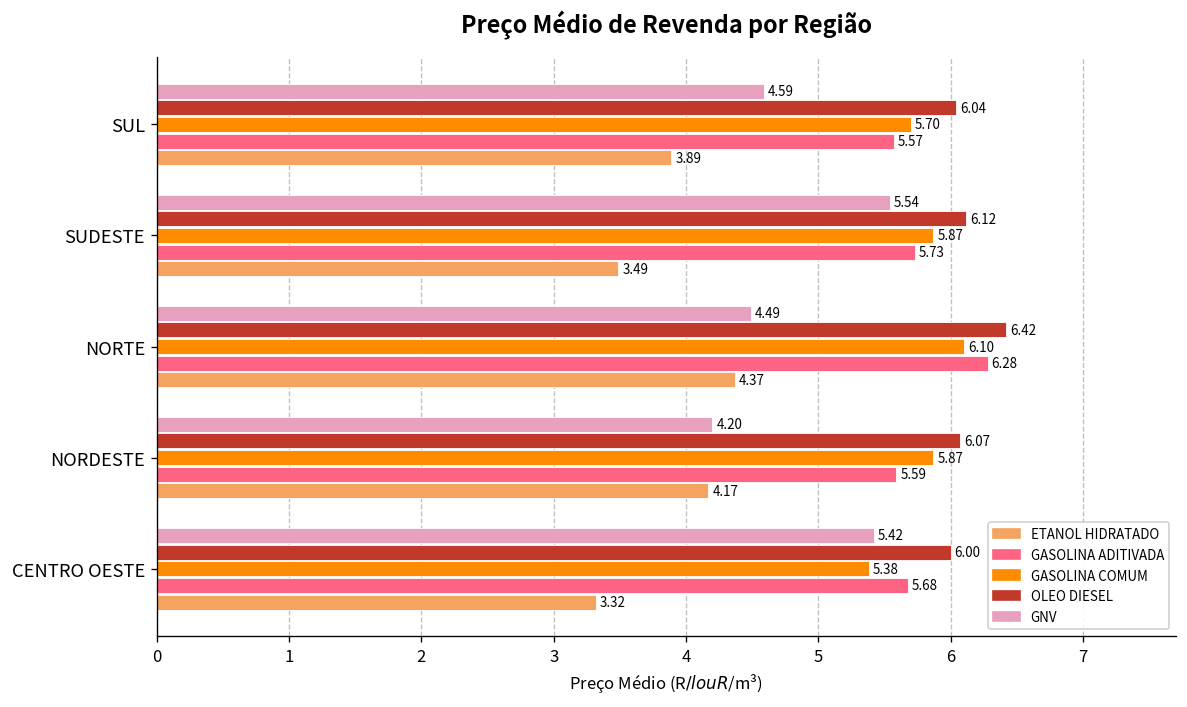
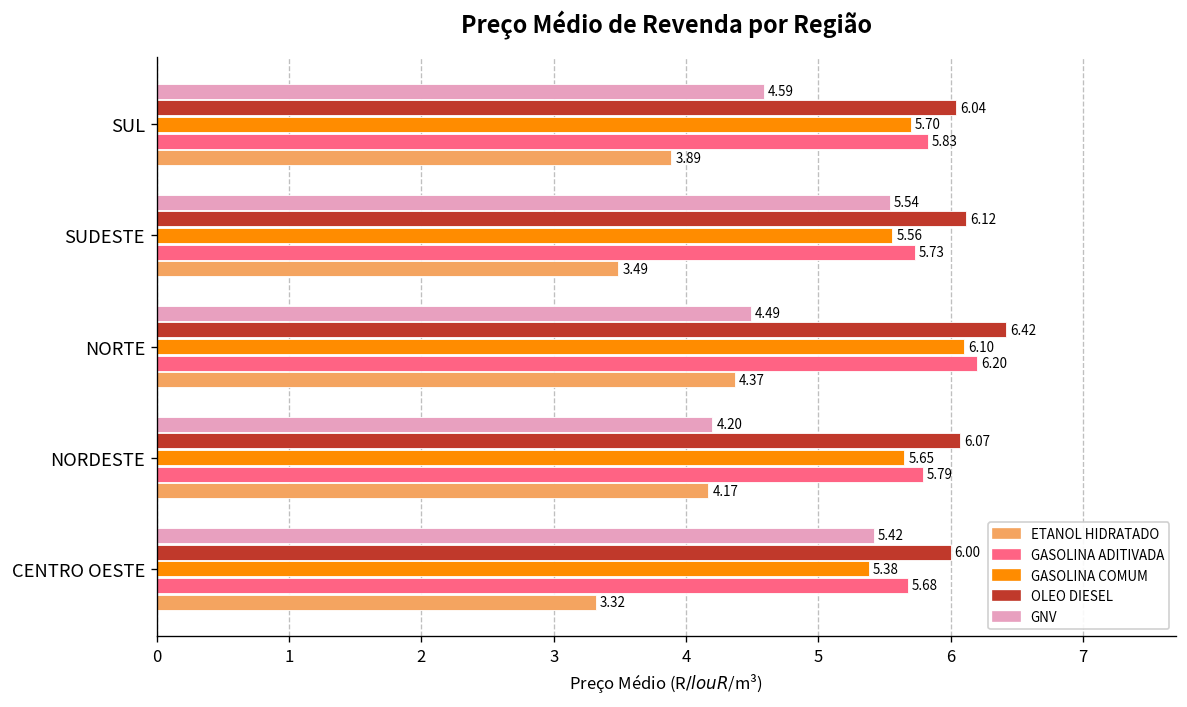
  {
    "ETANOL HIDRATADO": {
      "SUL": 3.89,
      "SUDESTE": 3.49,
      "NORTE": 4.37,
      "NORDESTE": 4.17,
      "CENTRO OESTE": 3.32
    },
    "GASOLINA ADITIVADA": {
-     "SUL": 5.57,
+     "SUL": 5.83,
      "SUDESTE": 5.73,
-     "NORTE": 6.28,
-     "NORDESTE": 5.59,
+     "NORTE": 6.20,
+     "NORDESTE": 5.79,
      "CENTRO OESTE": 5.68
    },
    "GASOLINA COMUM": {
      "SUL": 5.70,
-     "SUDESTE": 5.87,
+     "SUDESTE": 5.56,
      "NORTE": 6.10,
-     "NORDESTE": 5.87,
+     "NORDESTE": 5.65,
      "CENTRO OESTE": 5.38
    },
    "OLEO DIESEL": {
      "SUL": 6.04,
      "SUDESTE": 6.12,
      "NORTE": 6.42,
      "NORDESTE": 6.07,
      "CENTRO OESTE": 6.00
    },
    "GNV": {
      "SUL": 4.59,
      "SUDESTE": 5.54,
      "NORTE": 4.49,
      "NORDESTE": 4.20,
      "CENTRO OESTE": 5.42
    }
  }
